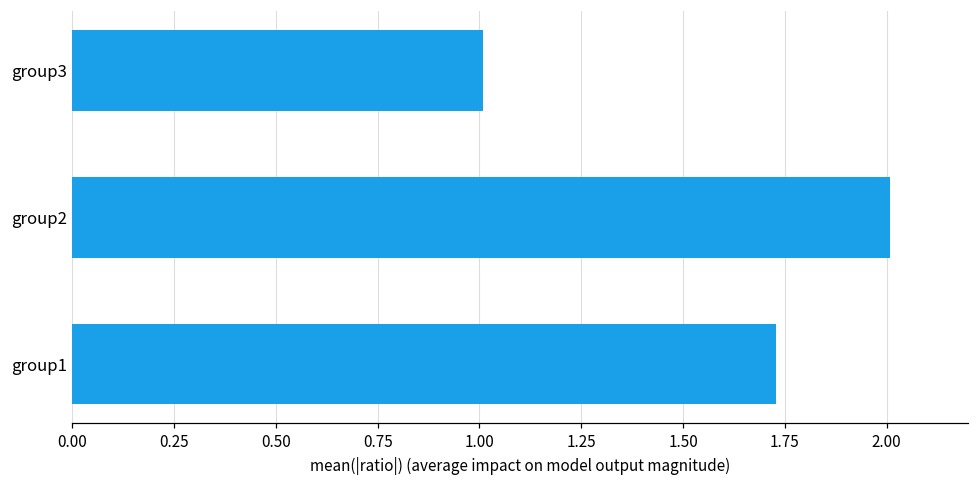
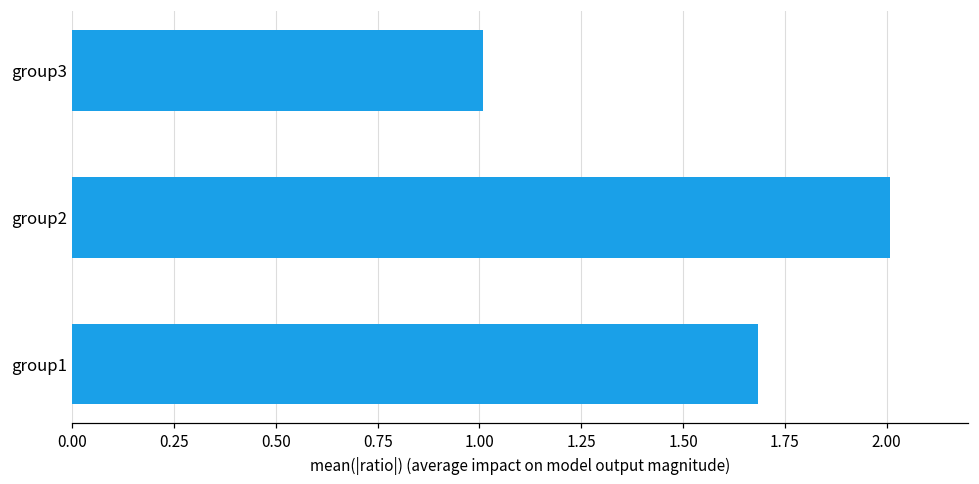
  {
    "group3": 1.01,
    "group2": 2.01,
-   "group1": 1.73
+   "group1": 1.69
  }
